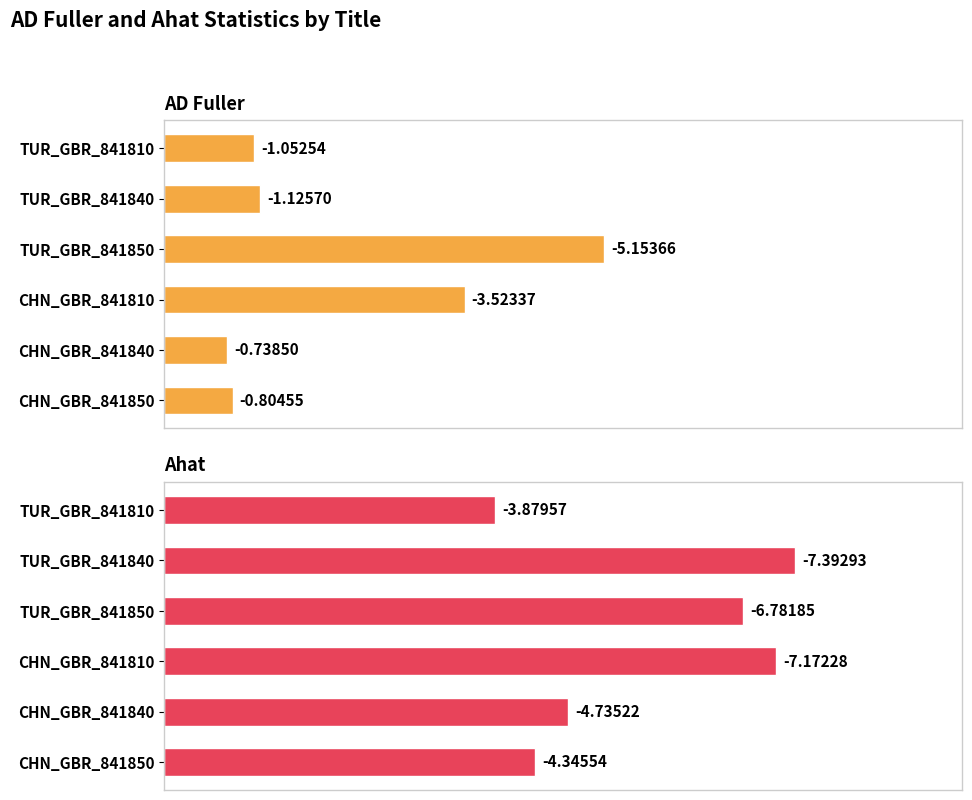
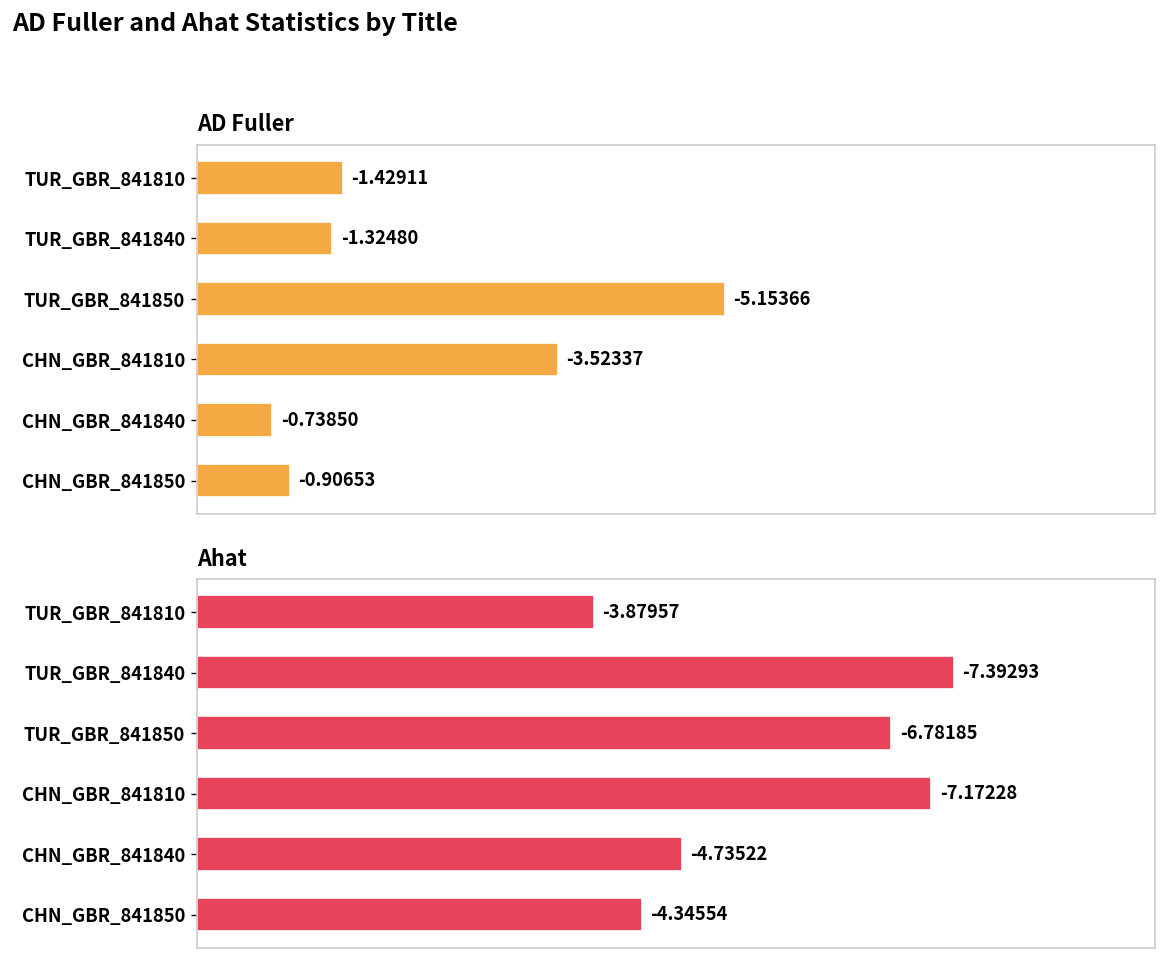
  {
    "AD Fuller": {
-     "TUR_GBR_841810": -1.05254,
-     "TUR_GBR_841840": -1.12570,
-     "CHN_GBR_841850": -0.80455
+     "TUR_GBR_841810": -1.42911,
+     "TUR_GBR_841840": -1.32480,
+     "CHN_GBR_841850": -0.90653
    }
  }
